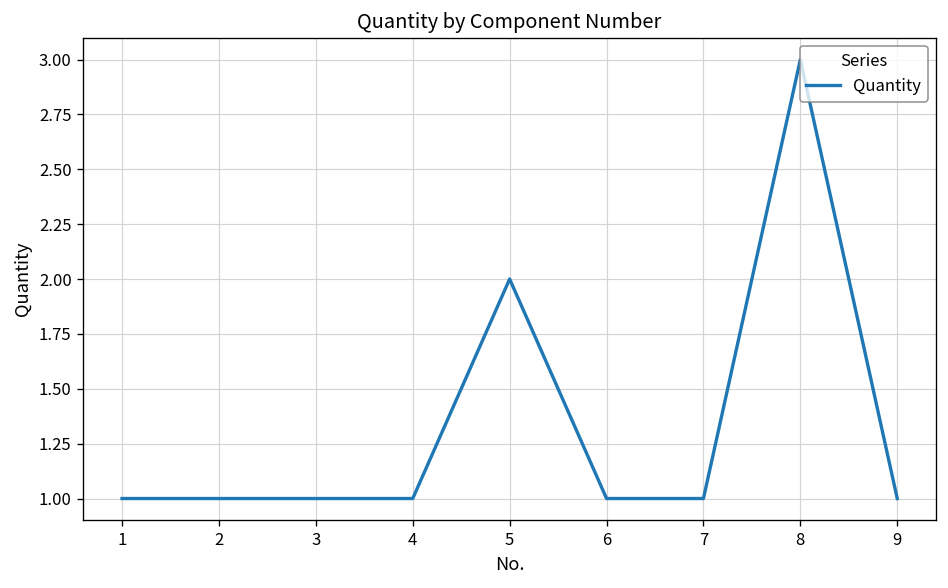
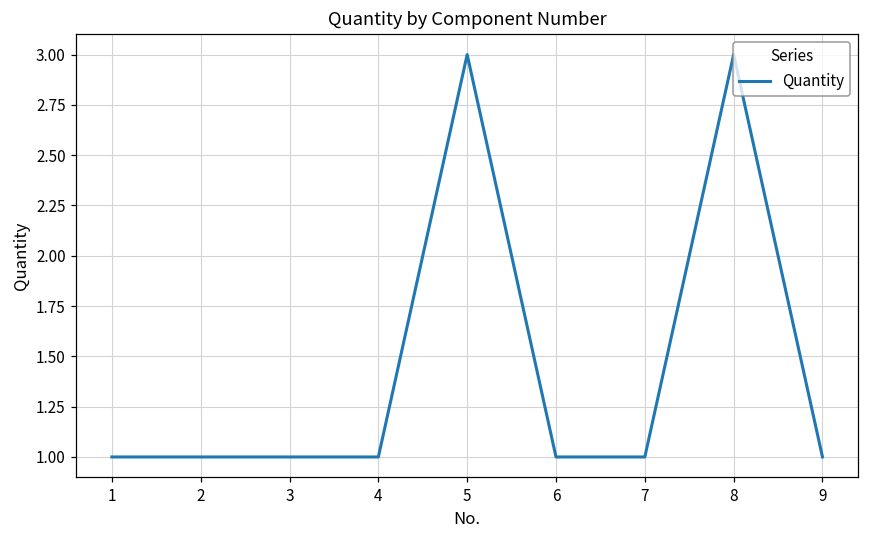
  {
    "1": 1,
    "2": 1,
    "3": 1,
    "4": 1,
-   "5": 2,
+   "5": 3,
    "6": 1,
    "7": 1,
    "9": 1
  }
